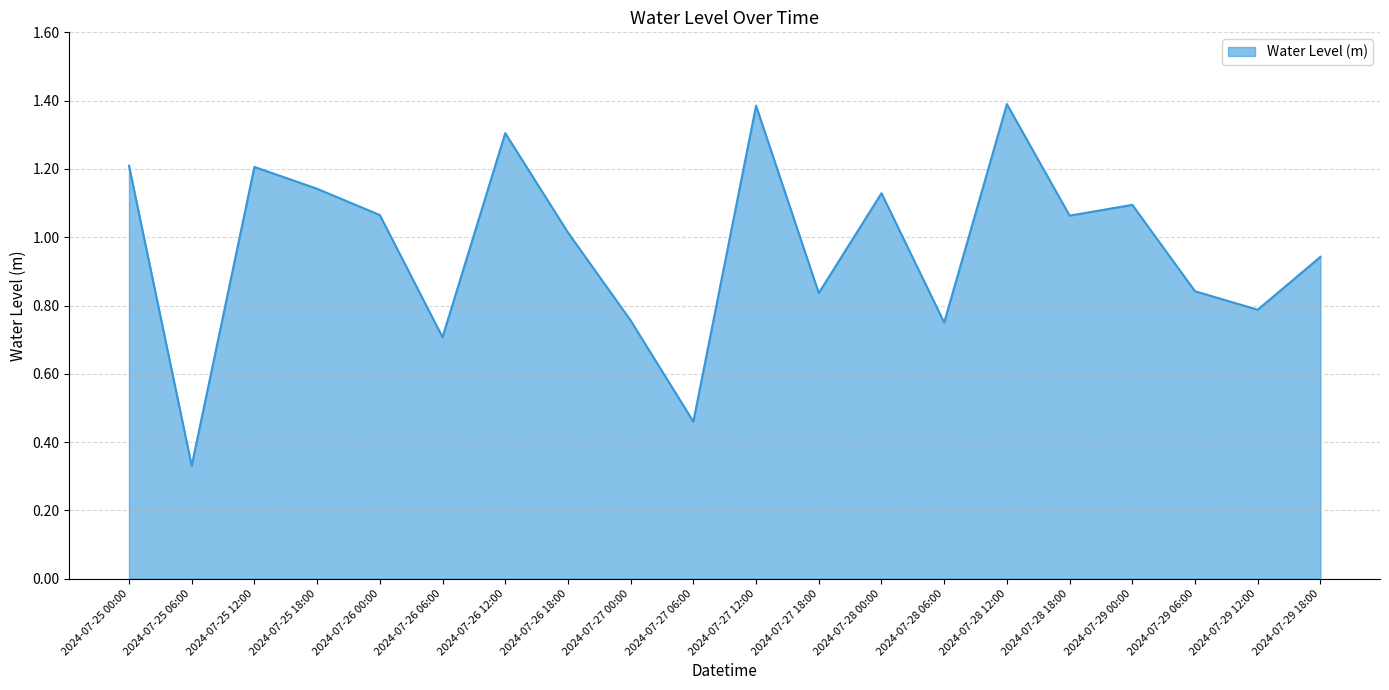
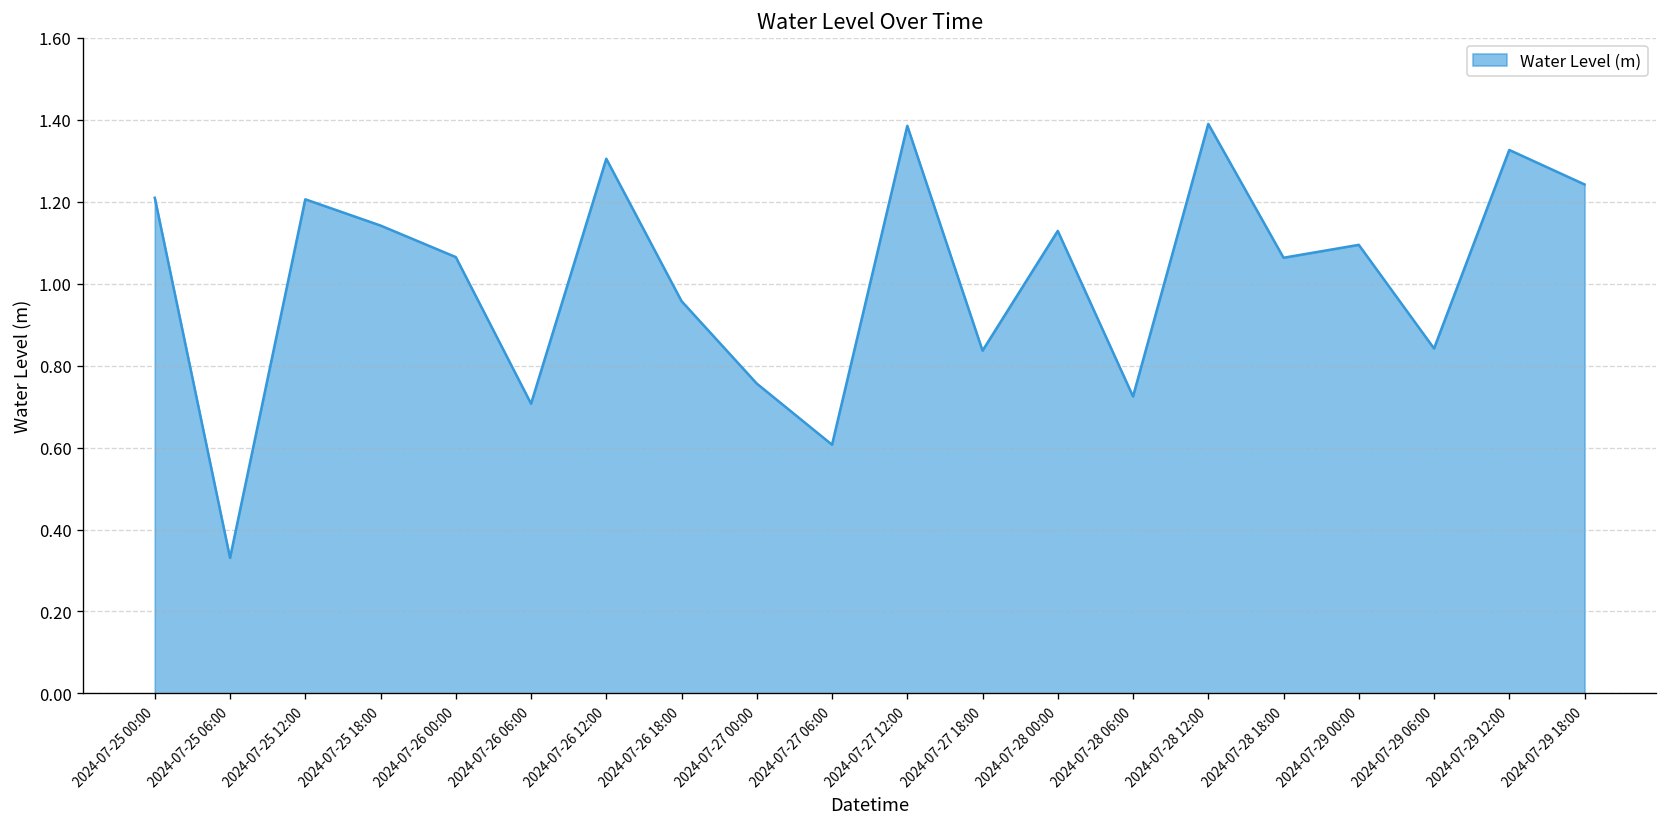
  {
    "2024-07-25 00:00": 1.21,
    "2024-07-25 06:00": 0.33,
    "2024-07-25 12:00": 1.21,
    "2024-07-25 18:00": 1.14,
    "2024-07-26 00:00": 1.06,
    "2024-07-26 06:00": 0.71,
    "2024-07-26 12:00": 1.30,
-   "2024-07-26 18:00": 1.01,
+   "2024-07-26 18:00": 0.96,
    "2024-07-27 00:00": 0.76,
-   "2024-07-27 06:00": 0.46,
+   "2024-07-27 06:00": 0.61,
    "2024-07-27 12:00": 1.39,
    "2024-07-27 18:00": 0.84,
    "2024-07-28 00:00": 1.13,
-   "2024-07-28 06:00": 0.75,
+   "2024-07-28 06:00": 0.72,
    "2024-07-28 12:00": 1.39,
    "2024-07-28 18:00": 1.06,
    "2024-07-29 00:00": 1.09,
    "2024-07-29 06:00": 0.84,
-   "2024-07-29 12:00": 0.79,
-   "2024-07-29 18:00": 0.94
+   "2024-07-29 12:00": 1.33,
+   "2024-07-29 18:00": 1.24
  }
